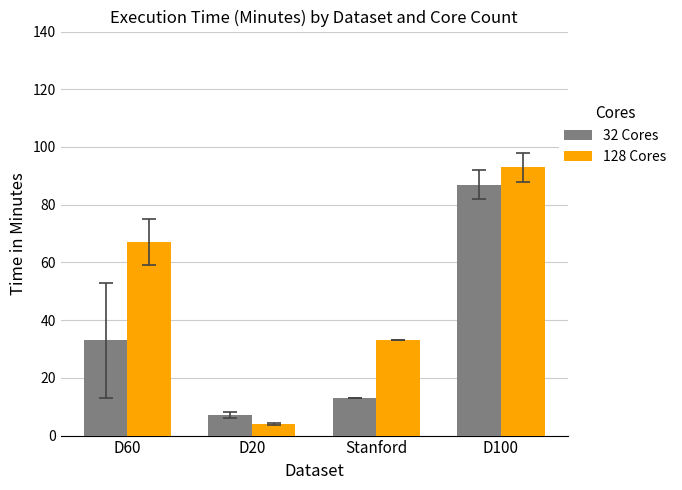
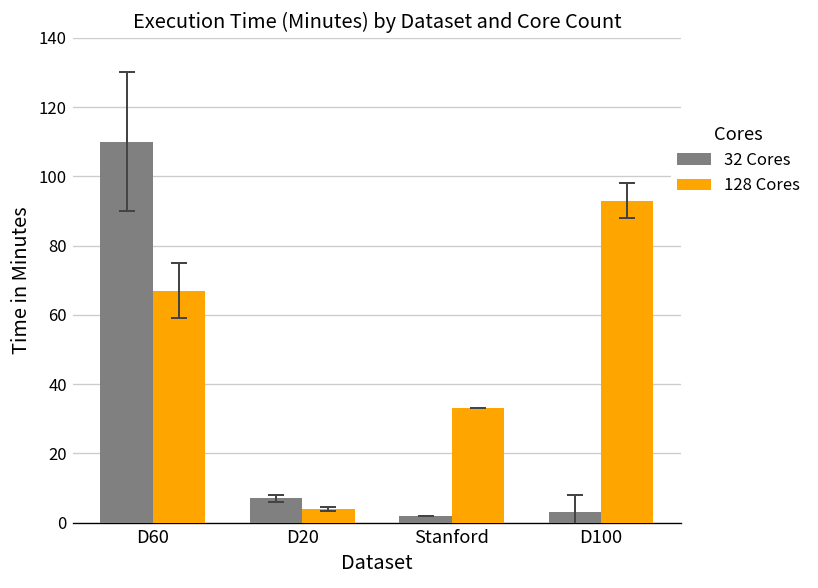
  {
    "32 Cores": {
-     "D60": 33,
+     "D60": 110,
      "D20": 7,
-     "Stanford": 13,
-     "D100": 87
+     "Stanford": 2,
+     "D100": 3
    },
    "128 Cores": {
      "D60": 67,
      "D20": 4,
      "Stanford": 33,
      "D100": 93
    }
  }
